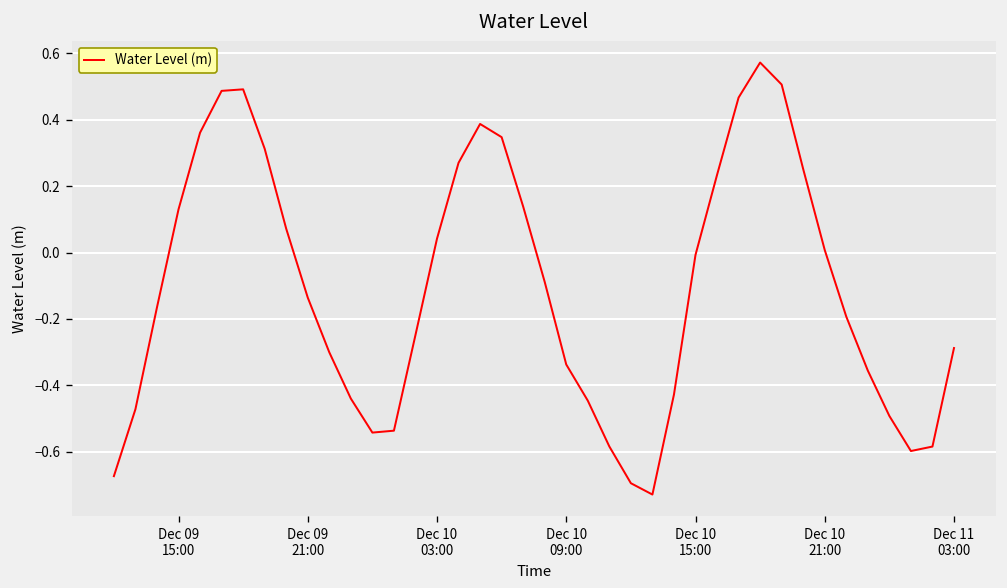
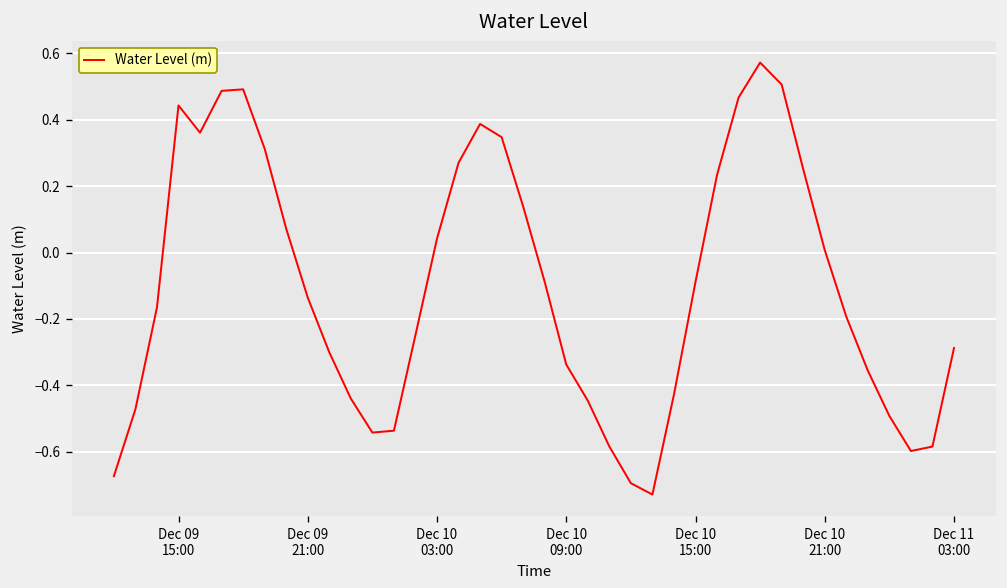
  {
-   "Dec 09 15:00": 0.13,
+   "Dec 09 15:00": 0.44,
    "Dec 09 21:00": -0.14,
    "Dec 10 03:00": 0.04,
    "Dec 10 09:00": -0.34,
-   "Dec 10 15:00": -0.01,
+   "Dec 10 15:00": -0.09,
    "Dec 10 21:00": 0.01,
    "Dec 11 03:00": -0.29
  }
